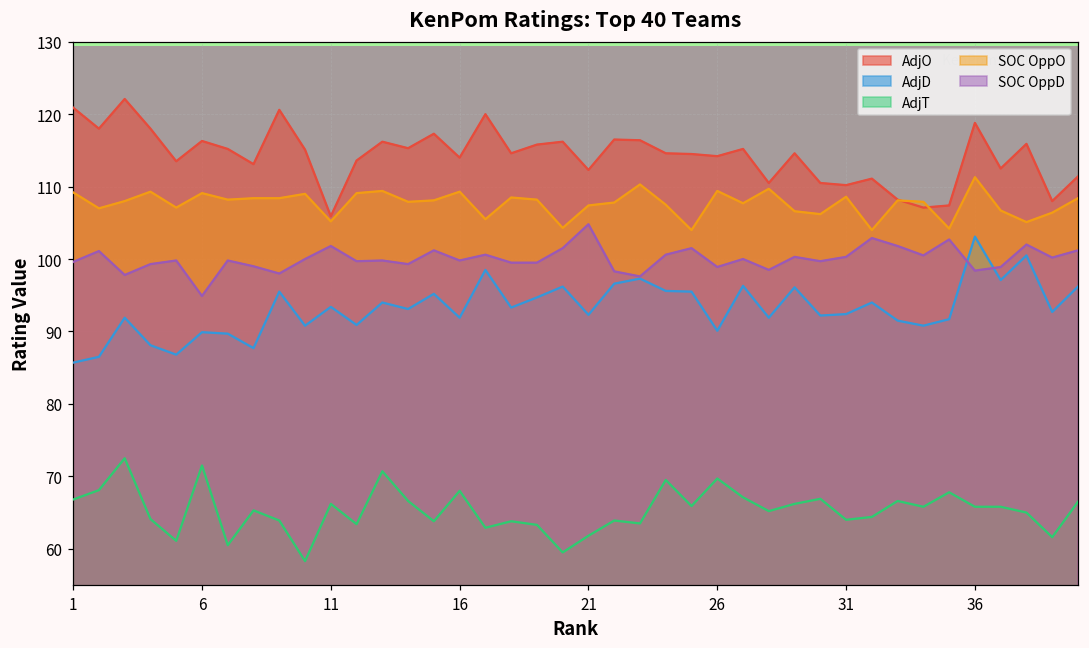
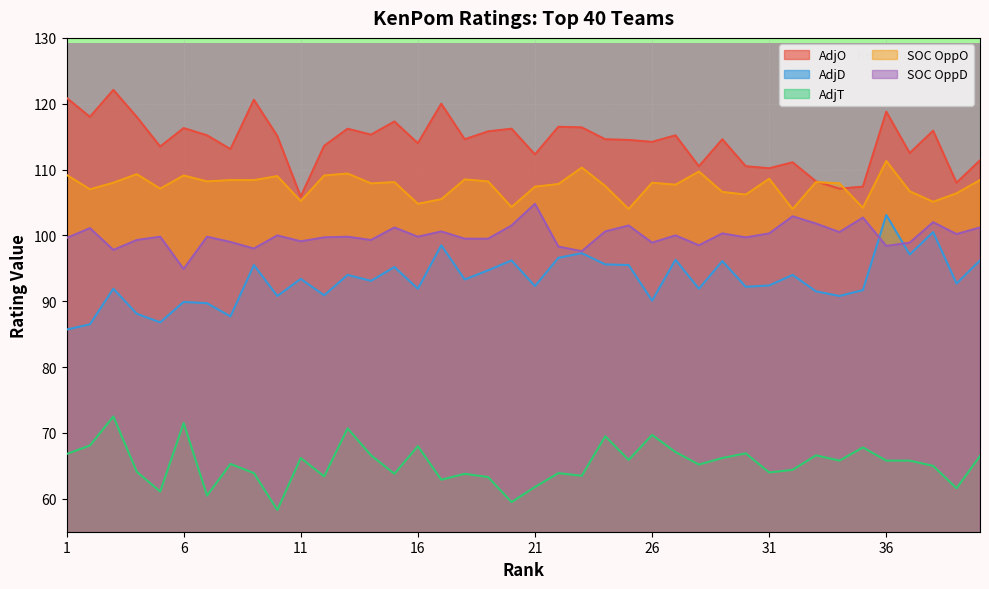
  {
    "AdjO": {
      "1": 121,
      "6": 116,
      "11": 106,
      "16": 114,
      "21": 112,
      "26": 114,
      "31": 110,
      "36": 119
    },
    "AdjD": {
      "1": 86,
      "6": 90,
      "11": 93,
      "16": 92,
      "21": 92,
      "26": 90,
      "31": 92,
      "36": 103
    },
    "AdjT": {
      "1": 67,
      "6": 72,
      "11": 66,
      "16": 68,
      "21": 62,
      "26": 70,
      "31": 64,
      "36": 66
    },
    "SOC OppO": {
      "1": 109,
      "6": 109,
      "11": 105,
-     "16": 109,
+     "16": 105,
      "21": 107,
-     "26": 109,
+     "26": 108,
      "31": 109,
      "36": 111
    },
    "SOC OppD": {
      "1": 100,
      "6": 95,
-     "11": 102,
+     "11": 99,
      "16": 100,
      "21": 105,
      "26": 99,
      "31": 100,
      "36": 98
    }
  }
